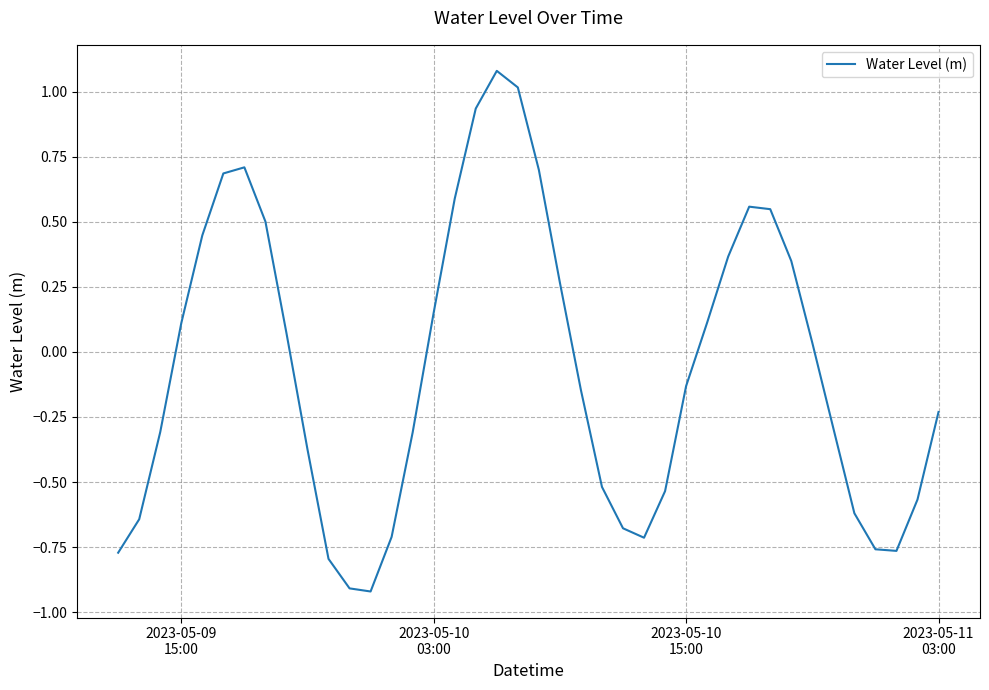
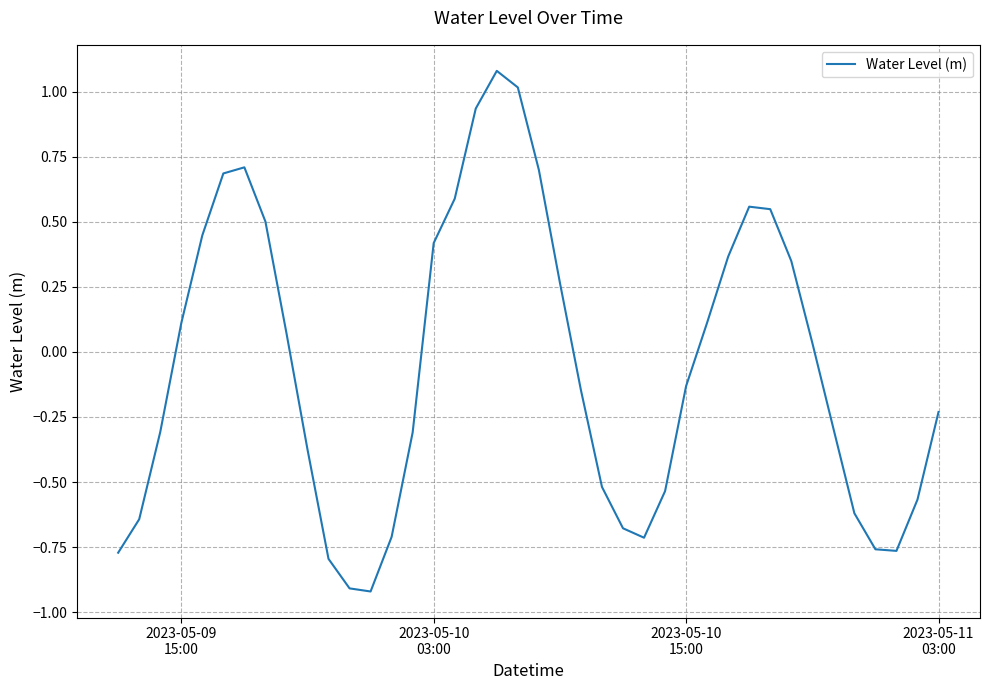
  {
    "2023-05-09 15:00": 0.11,
-   "2023-05-10 03:00": 0.15,
+   "2023-05-10 03:00": 0.42,
    "2023-05-10 15:00": -0.13,
    "2023-05-11 03:00": -0.23
  }
